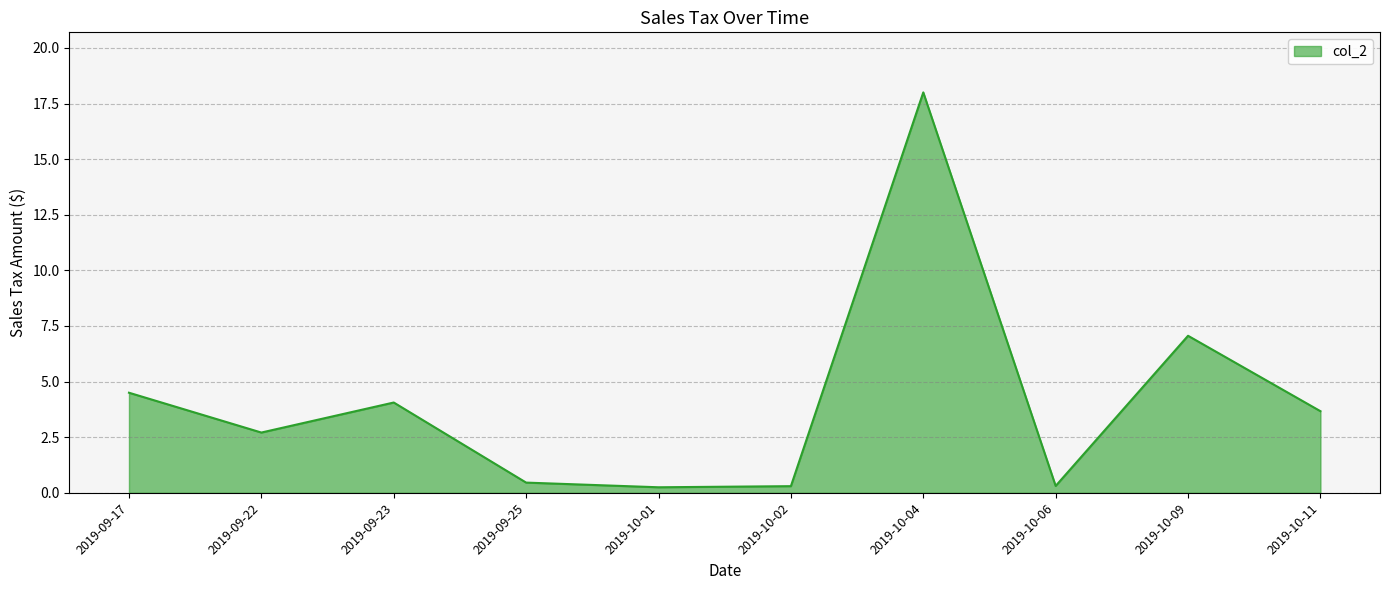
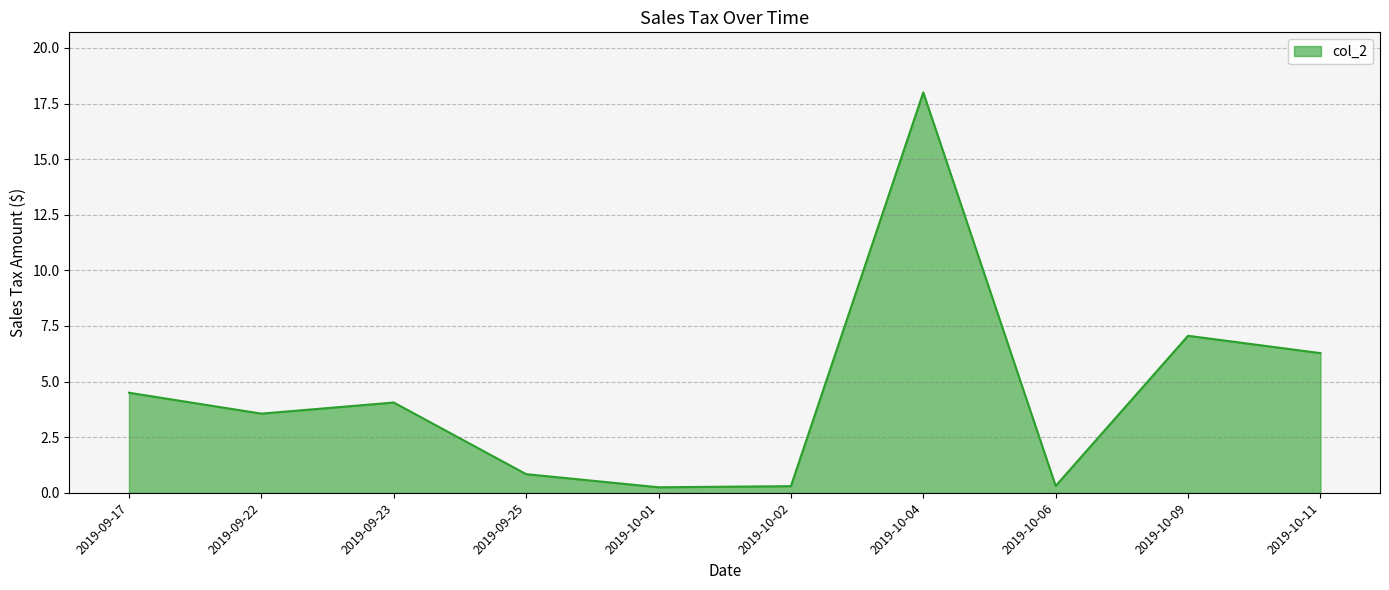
  {
    "2019-09-17": 4.5,
-   "2019-09-22": 2.7,
+   "2019-09-22": 3.6,
    "2019-09-23": 4.1,
-   "2019-09-25": 0.5,
+   "2019-09-25": 0.8,
    "2019-10-01": 0.3,
    "2019-10-02": 0.3,
    "2019-10-04": 18.0,
    "2019-10-06": 0.3,
    "2019-10-09": 7.1,
-   "2019-10-11": 3.7
+   "2019-10-11": 6.3
  }
